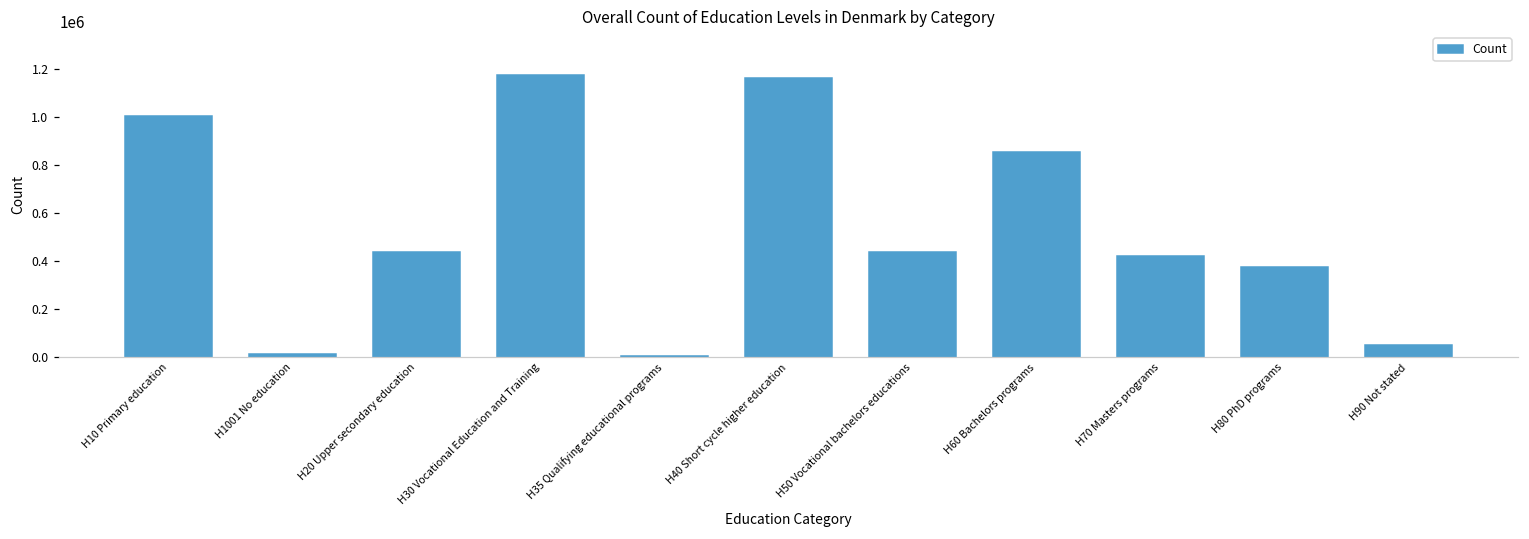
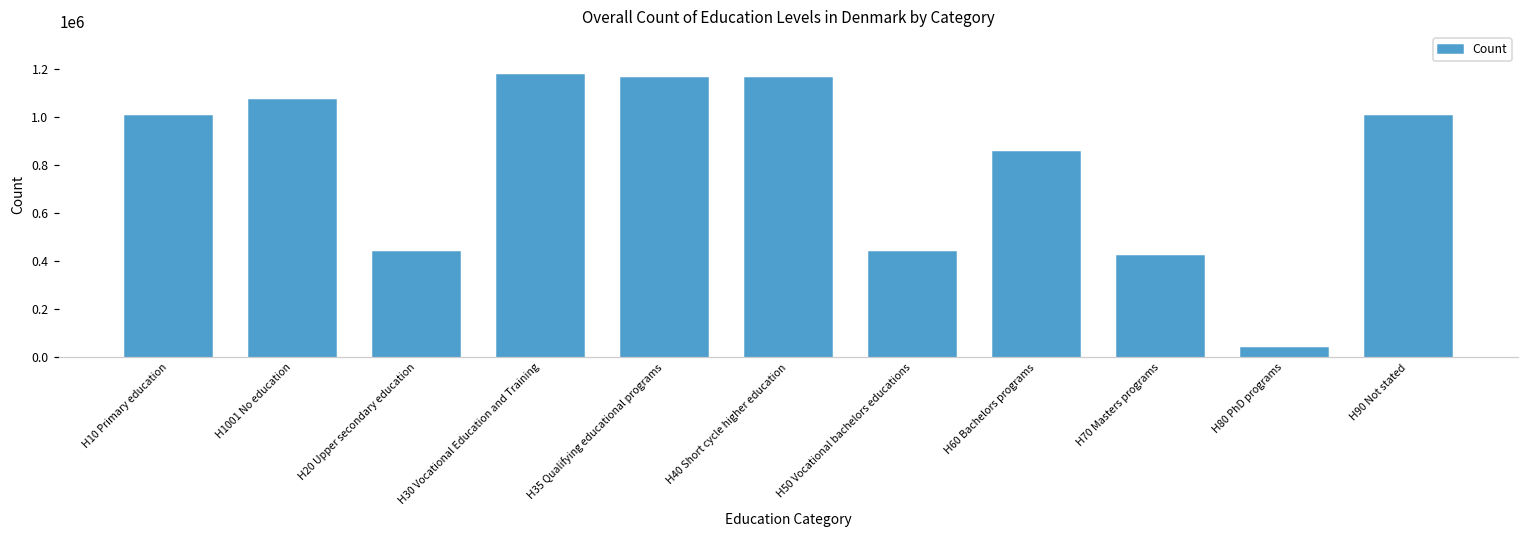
  {
    "H10 Primary education": 1000000,
-   "H1001 No education": 10000,
+   "H1001 No education": 1070000,
    "H20 Upper secondary education": 440000,
    "H30 Vocational Education and Training": 1180000,
-   "H35 Qualifying educational programs": 0,
+   "H35 Qualifying educational programs": 1160000,
    "H40 Short cycle higher education": 1160000,
    "H50 Vocational bachelors educations": 440000,
    "H60 Bachelors programs": 850000,
    "H70 Masters programs": 420000,
-   "H80 PhD programs": 370000,
-   "H90 Not stated": 50000
+   "H80 PhD programs": 40000,
+   "H90 Not stated": 1000000
  }
